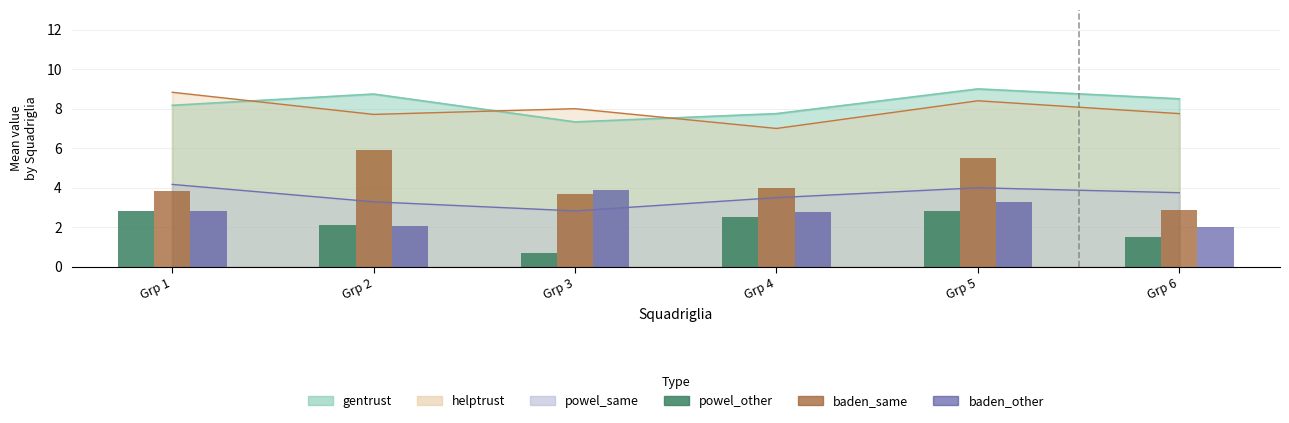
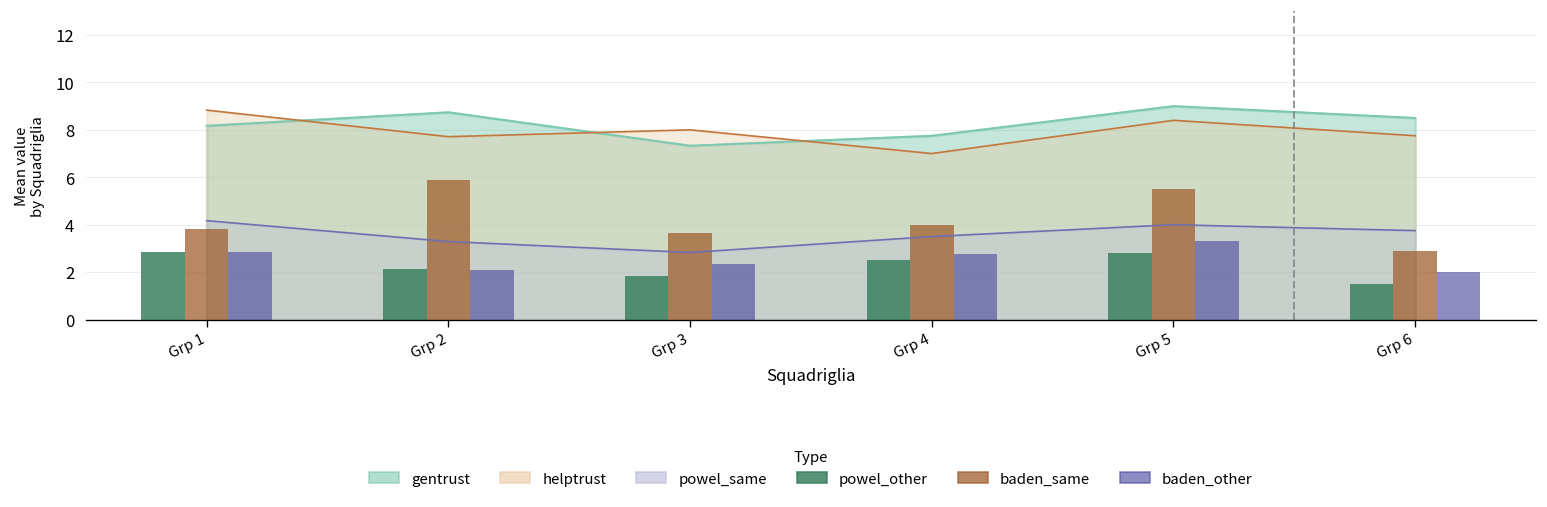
  {
    "powel_other": {
      "Grp 1": 2.8,
      "Grp 2": 2.1,
-     "Grp 3": 0.7,
+     "Grp 3": 1.8,
      "Grp 4": 2.5,
      "Grp 5": 2.8,
      "Grp 6": 1.5
    },
    "gentrust": {
      "Grp 1": 8.2,
      "Grp 2": 8.7,
      "Grp 3": 7.3,
      "Grp 4": 7.8,
      "Grp 5": 9.0,
      "Grp 6": 8.5
    },
    "baden_same": {
      "Grp 1": 3.8,
      "Grp 2": 5.9,
      "Grp 3": 3.7,
      "Grp 4": 4.0,
      "Grp 5": 5.5,
      "Grp 6": 2.9
    },
    "baden_other": {
      "Grp 1": 2.8,
      "Grp 2": 2.1,
-     "Grp 3": 3.9,
+     "Grp 3": 2.3,
      "Grp 4": 2.8,
      "Grp 5": 3.3,
      "Grp 6": 2.0
    }
  }
